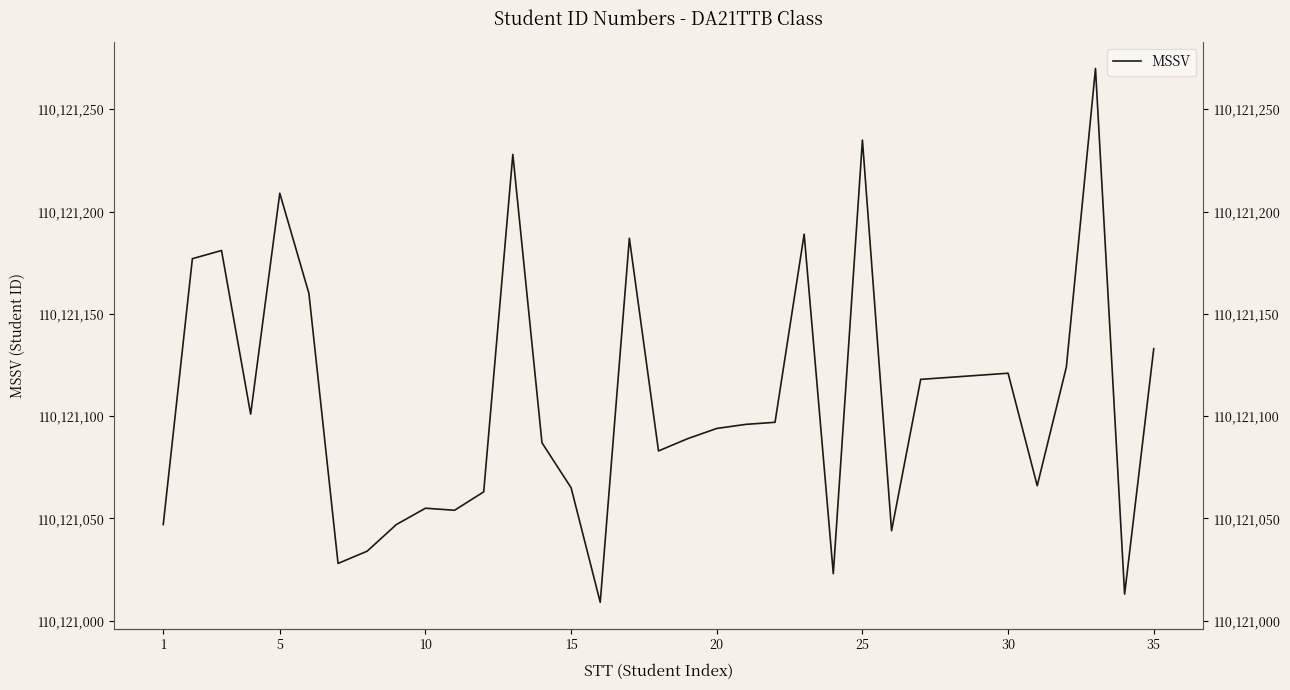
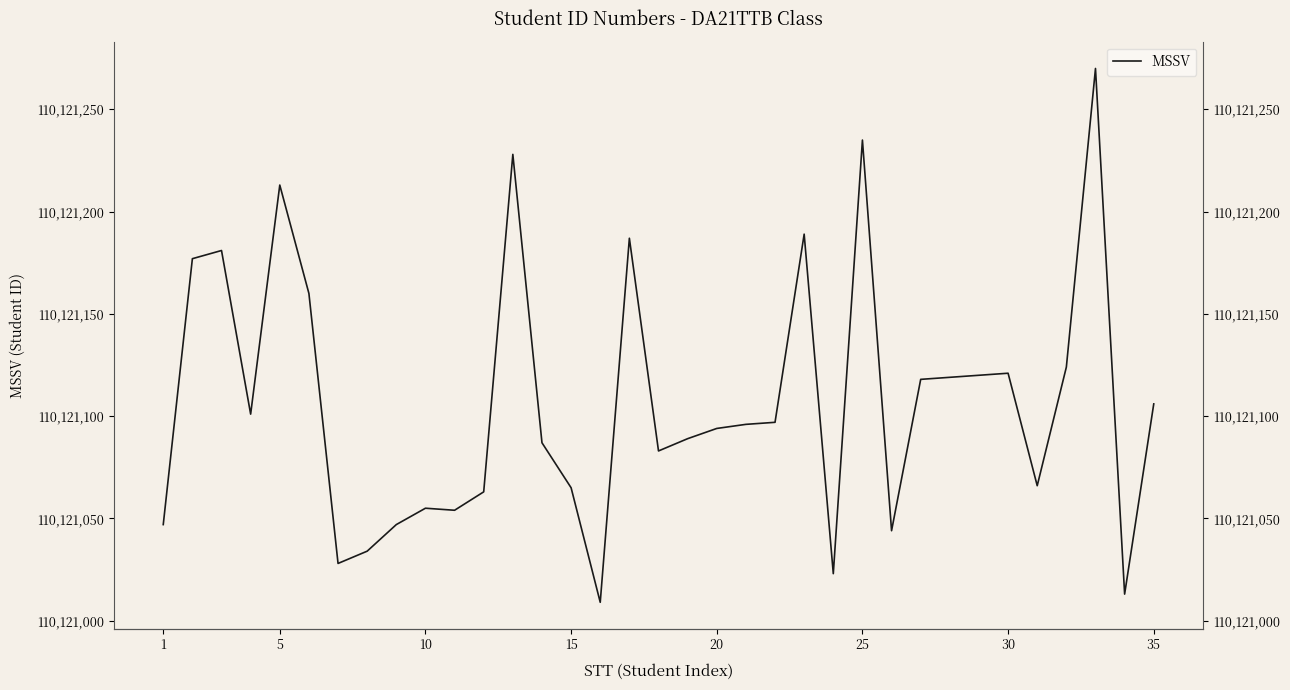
  {
    "1": "110,121,047",
-   "5": "110,121,209",
+   "5": "110,121,213",
    "10": "110,121,055",
    "15": "110,121,065",
    "20": "110,121,094",
    "25": "110,121,235",
    "30": "110,121,121",
-   "35": "110,121,133"
+   "35": "110,121,106"
  }
